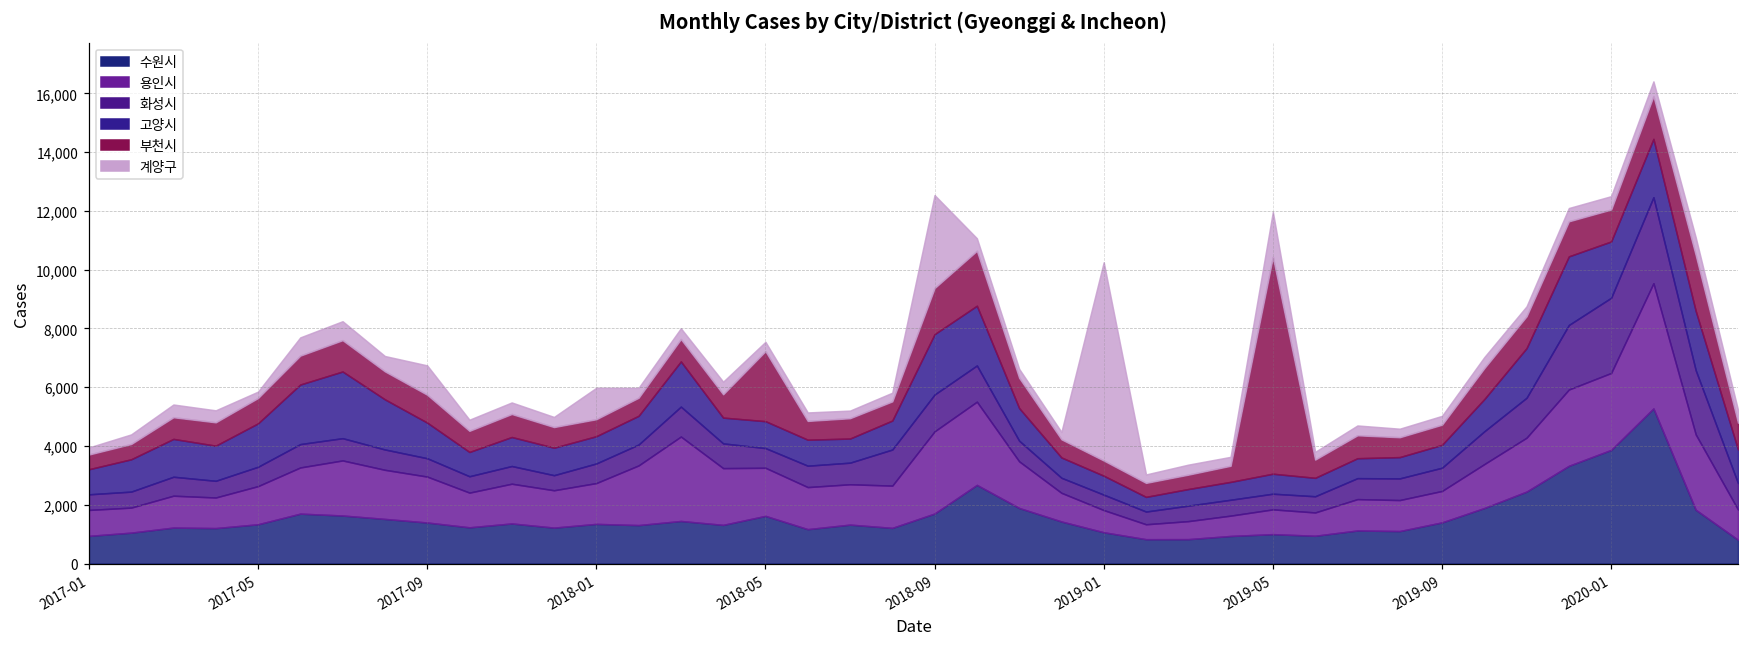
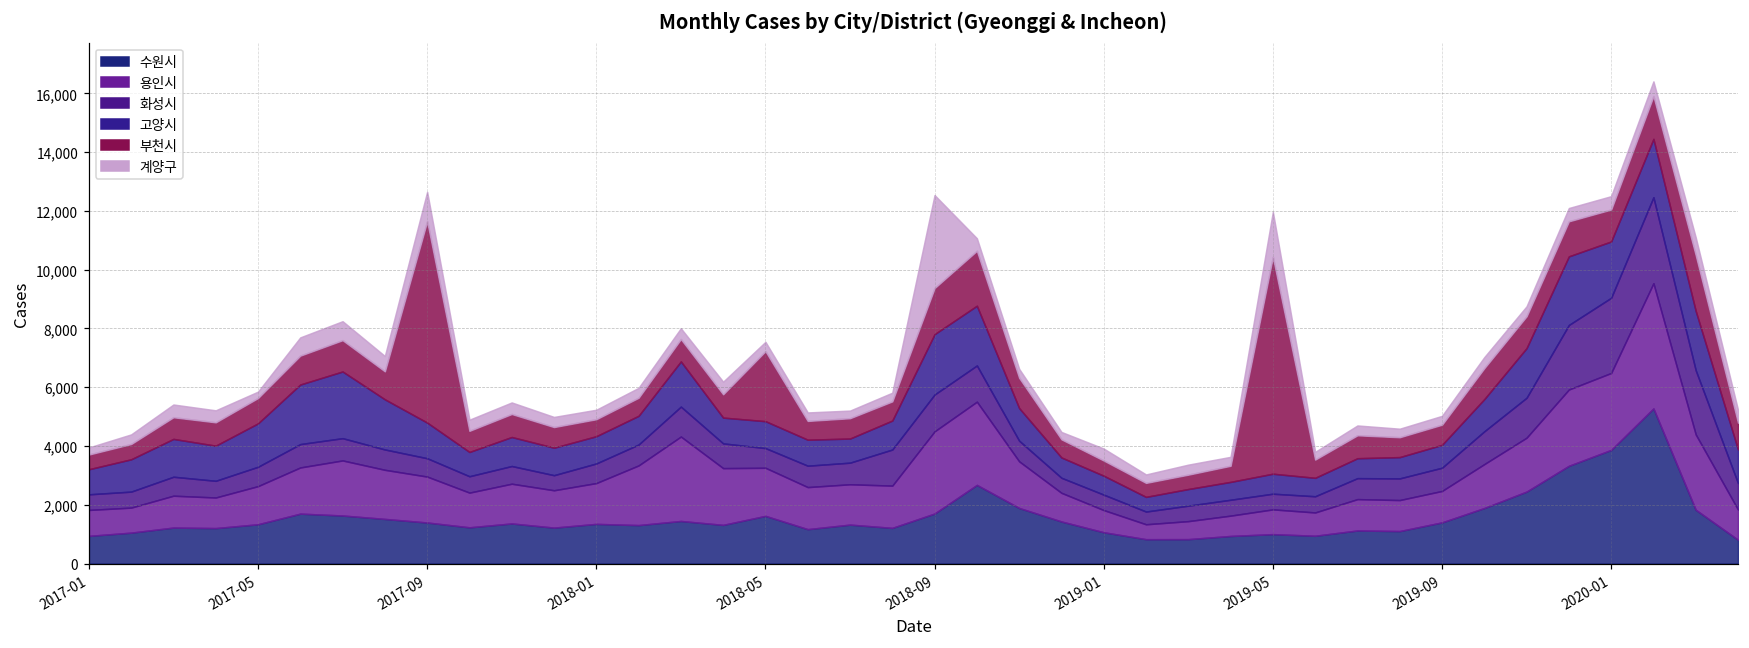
  {
    "부천시": {
      "2017-01": "500",
      "2017-05": "900",
-     "2017-09": "900",
+     "2017-09": "6,900",
      "2018-01": "600",
      "2018-05": "2,400",
      "2018-09": "1,600",
      "2019-01": "500",
      "2019-05": "7,400",
      "2019-09": "700",
      "2020-01": "1,100"
    },
    "계양구": {
      "2017-01": "200",
      "2017-05": "200",
      "2017-09": "1,000",
-     "2018-01": "1,100",
+     "2018-01": "300",
      "2018-05": "300",
      "2018-09": "3,200",
-     "2019-01": "6,700",
+     "2019-01": "400",
      "2019-05": "1,500",
      "2019-09": "300",
      "2020-01": "500"
    }
  }
